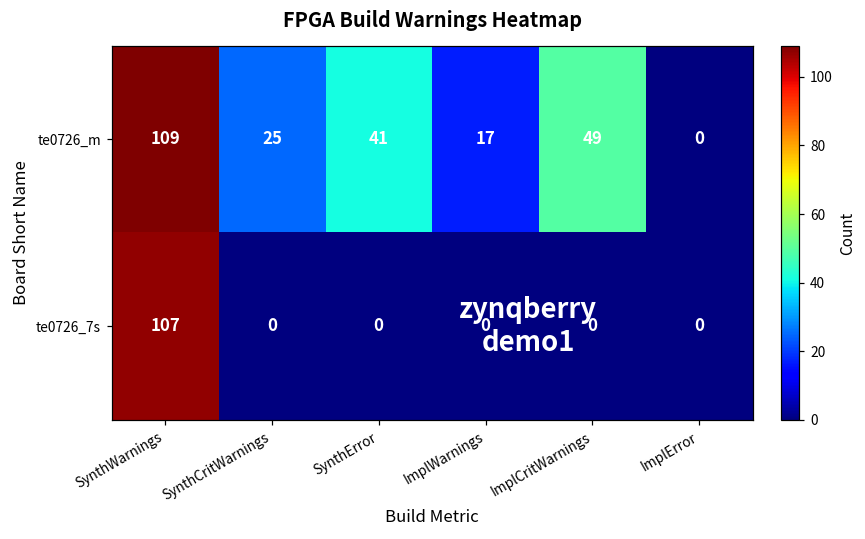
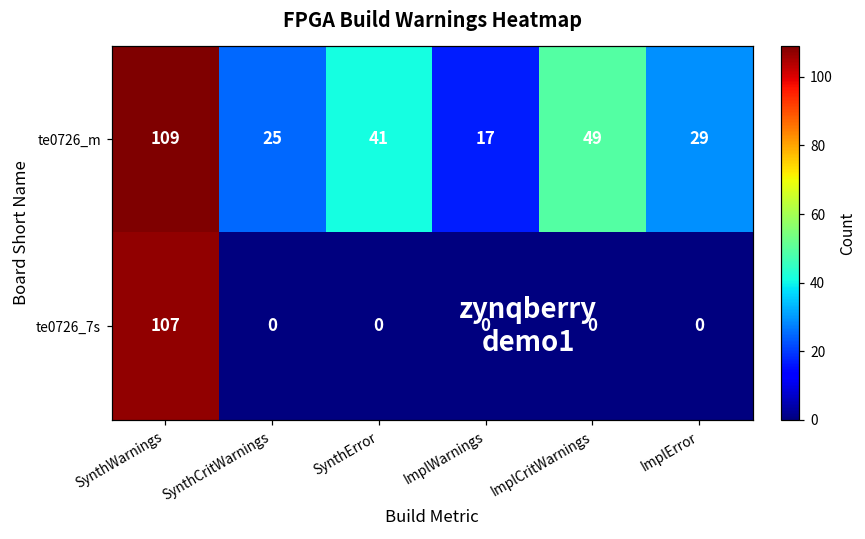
  {
    "te0726_m": {
      "SynthWarnings": 109,
      "SynthCritWarnings": 25,
      "SynthError": 41,
      "ImplWarnings": 17,
      "ImplCritWarnings": 49,
-     "ImplError": 0
+     "ImplError": 29
    },
    "te0726_7s": {
      "SynthWarnings": 107,
      "SynthCritWarnings": 0,
      "SynthError": 0,
      "ImplError": 0
    }
  }
